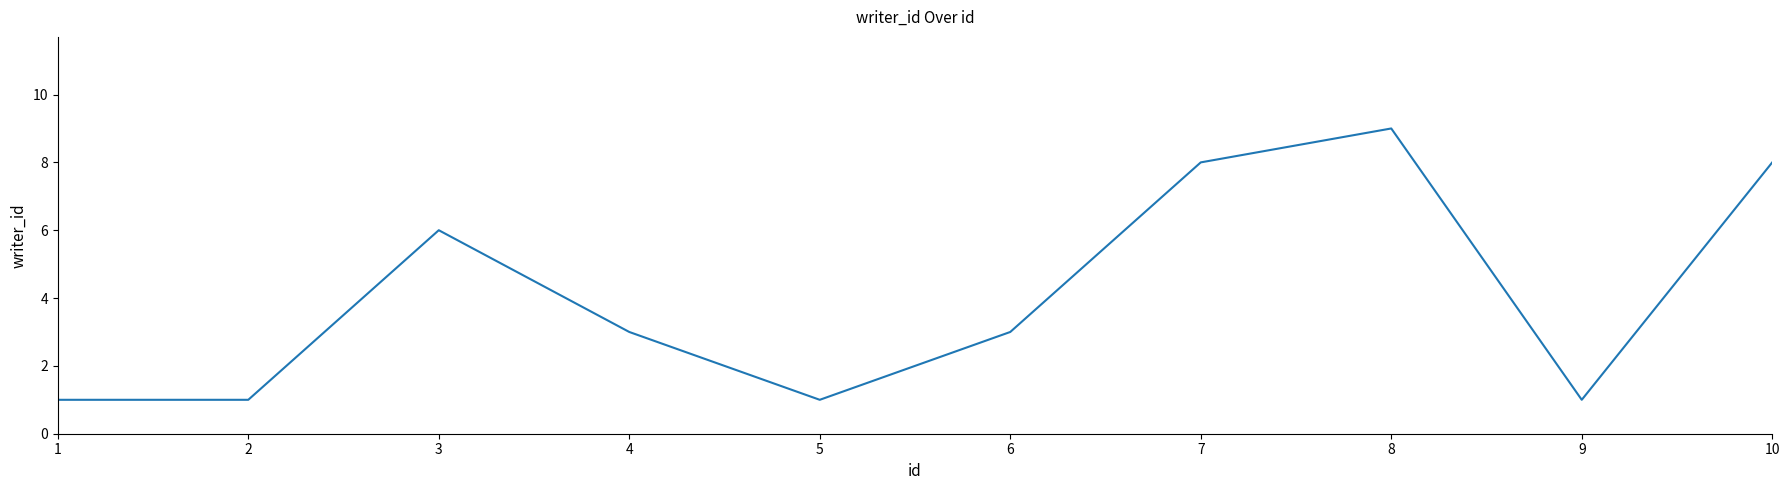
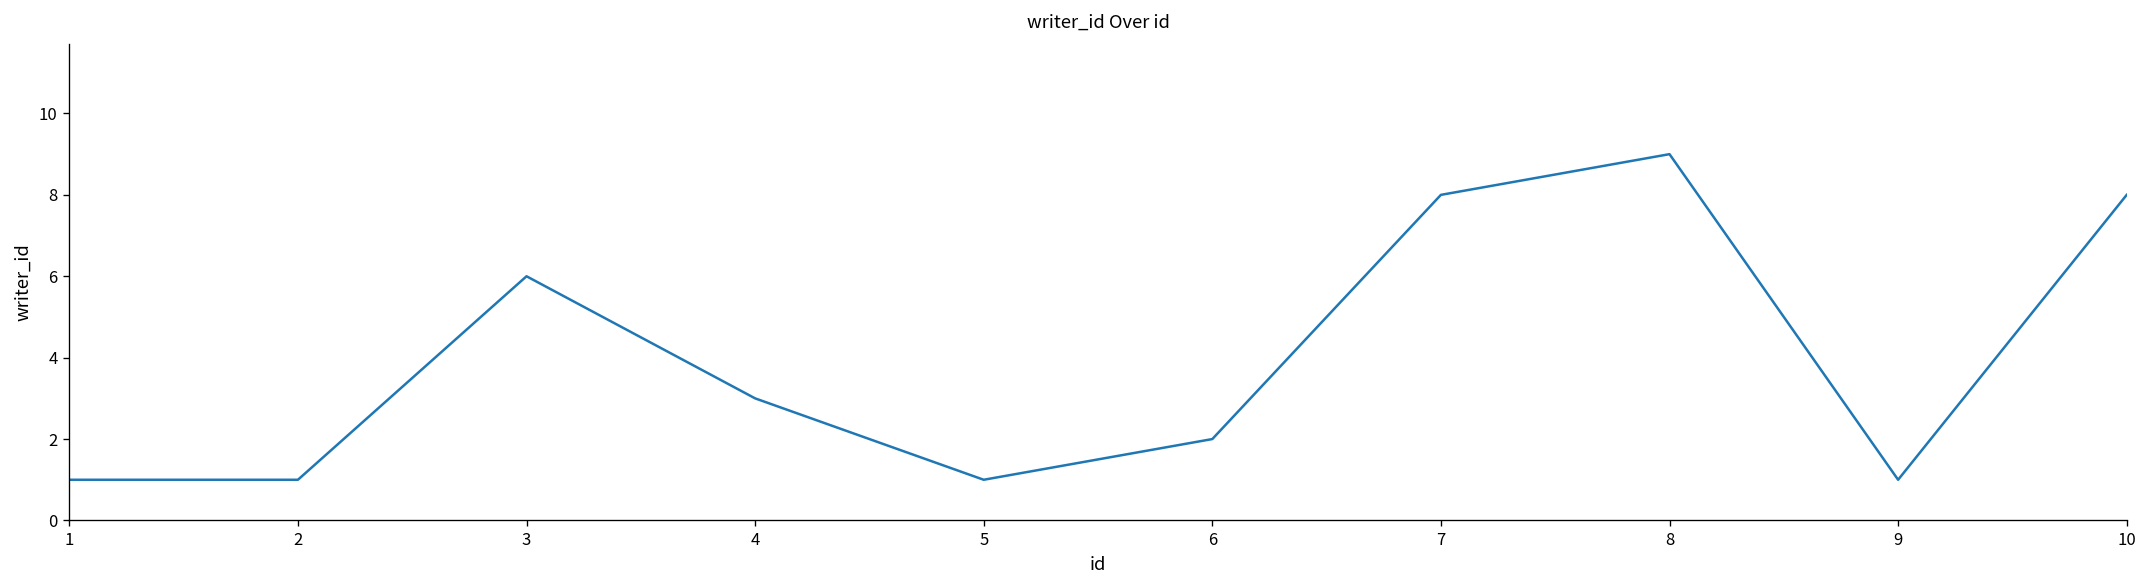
  {
    "1": 1,
    "2": 1,
    "3": 6,
    "4": 3,
    "5": 1,
-   "6": 3,
+   "6": 2,
    "7": 8,
    "8": 9,
    "9": 1,
    "10": 8
  }
